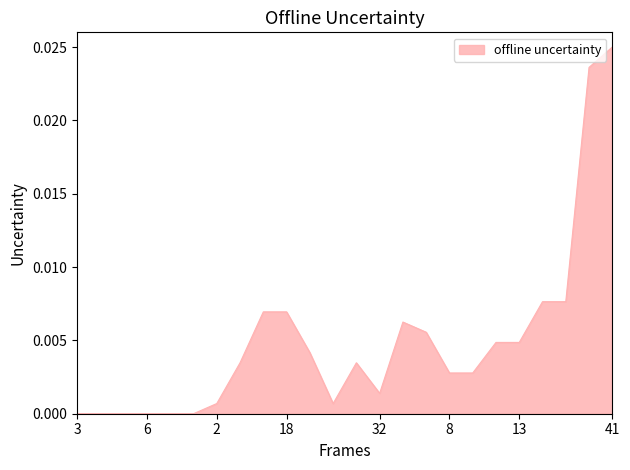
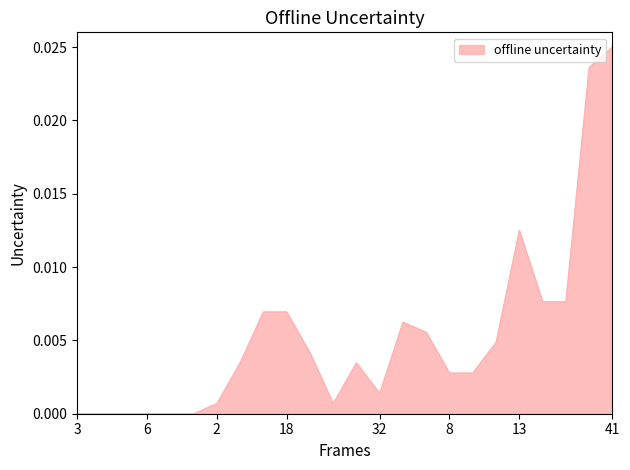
  {
    "3": 0.0000,
    "6": 0.0000,
    "32": 0.0014,
-   "13": 0.0049,
+   "13": 0.0125,
    "41": 0.0250
  }
